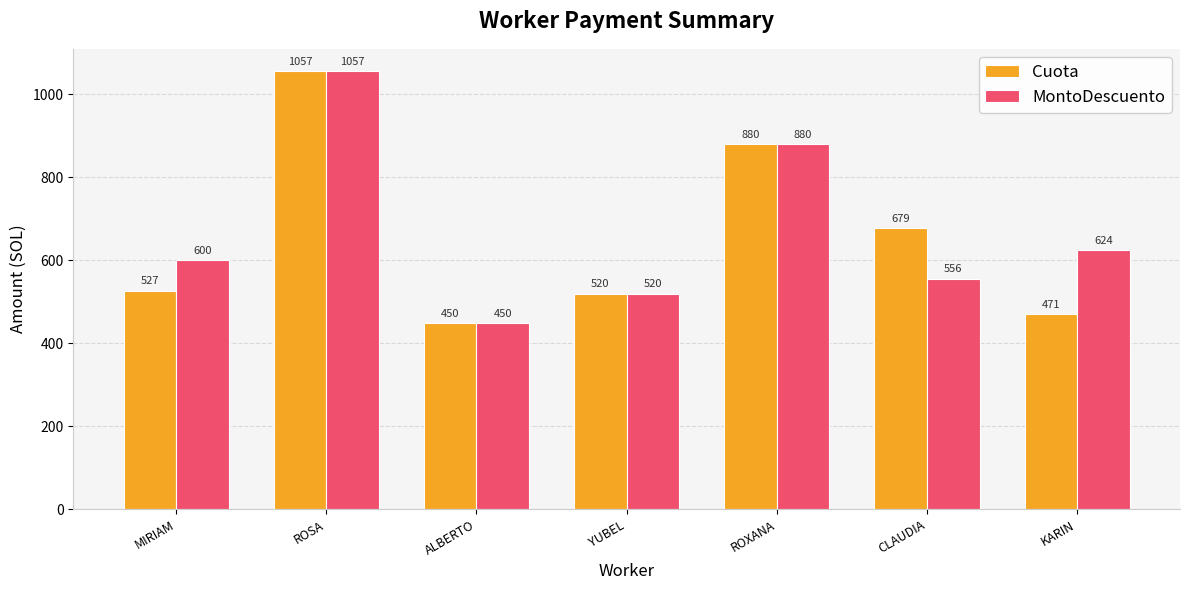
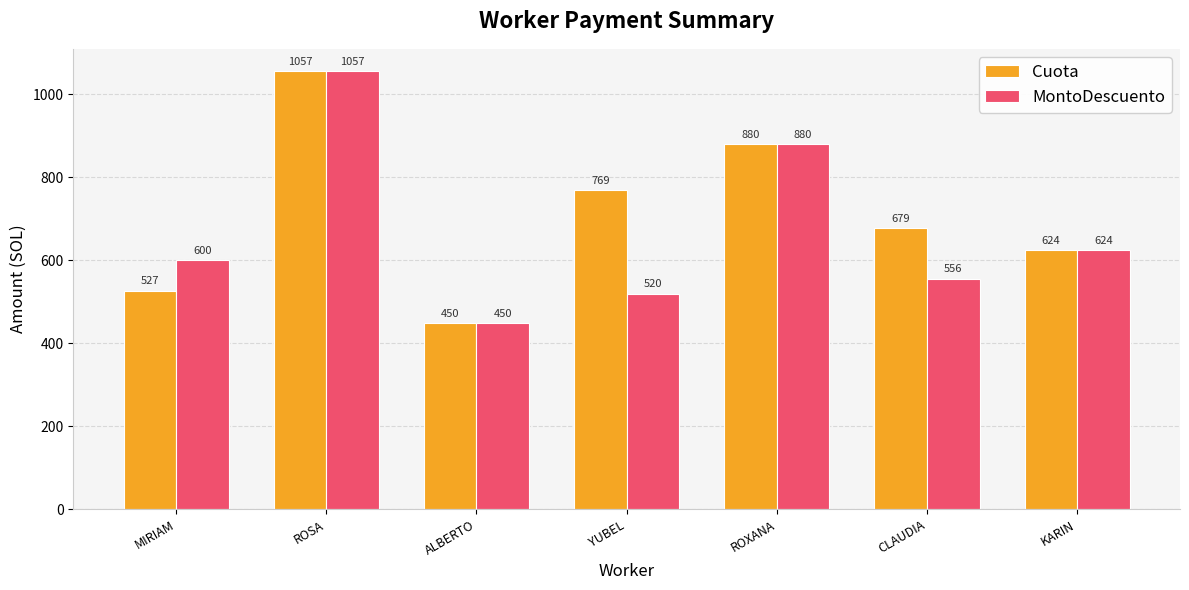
  {
    "Cuota": {
      "MIRIAM": 527,
      "ROSA": 1057,
      "ALBERTO": 450,
-     "YUBEL": 520,
+     "YUBEL": 769,
      "ROXANA": 880,
      "CLAUDIA": 679,
-     "KARIN": 471
+     "KARIN": 624
    },
    "MontoDescuento": {
      "MIRIAM": 600,
      "ROSA": 1057,
      "ALBERTO": 450,
      "YUBEL": 520,
      "ROXANA": 880,
      "CLAUDIA": 556,
      "KARIN": 624
    }
  }
